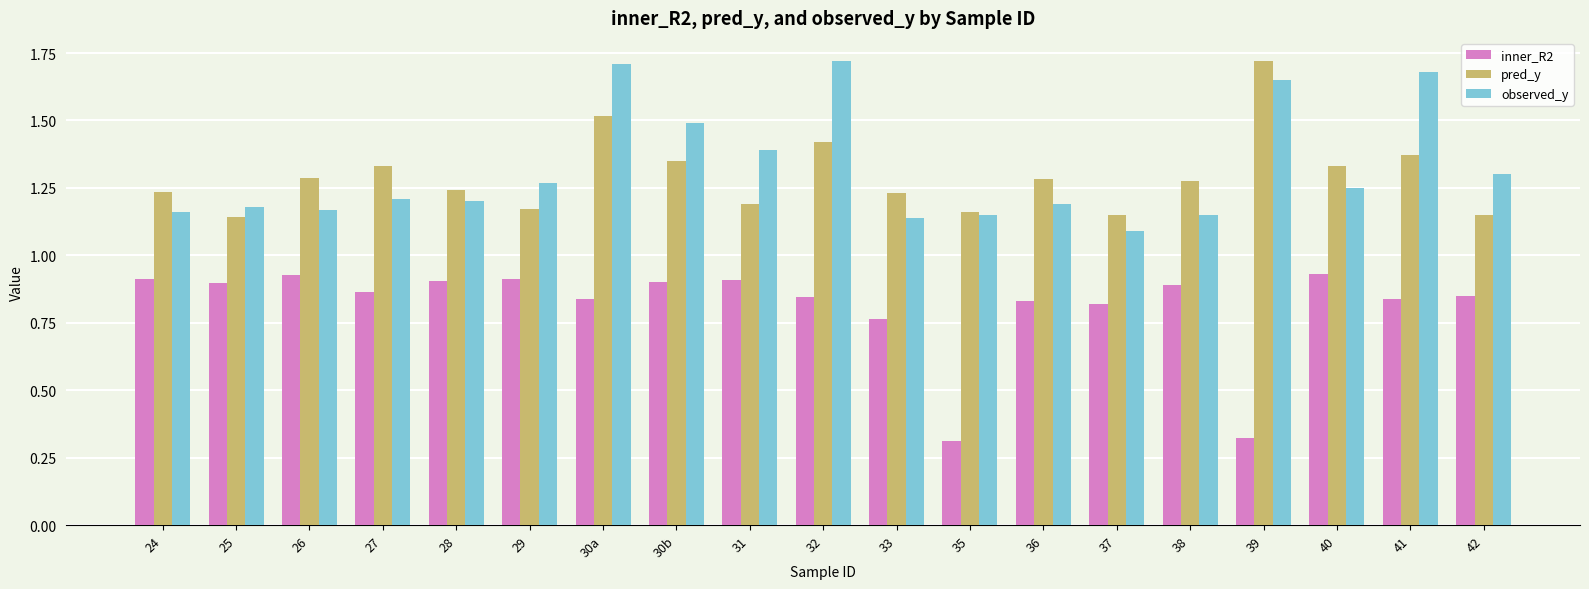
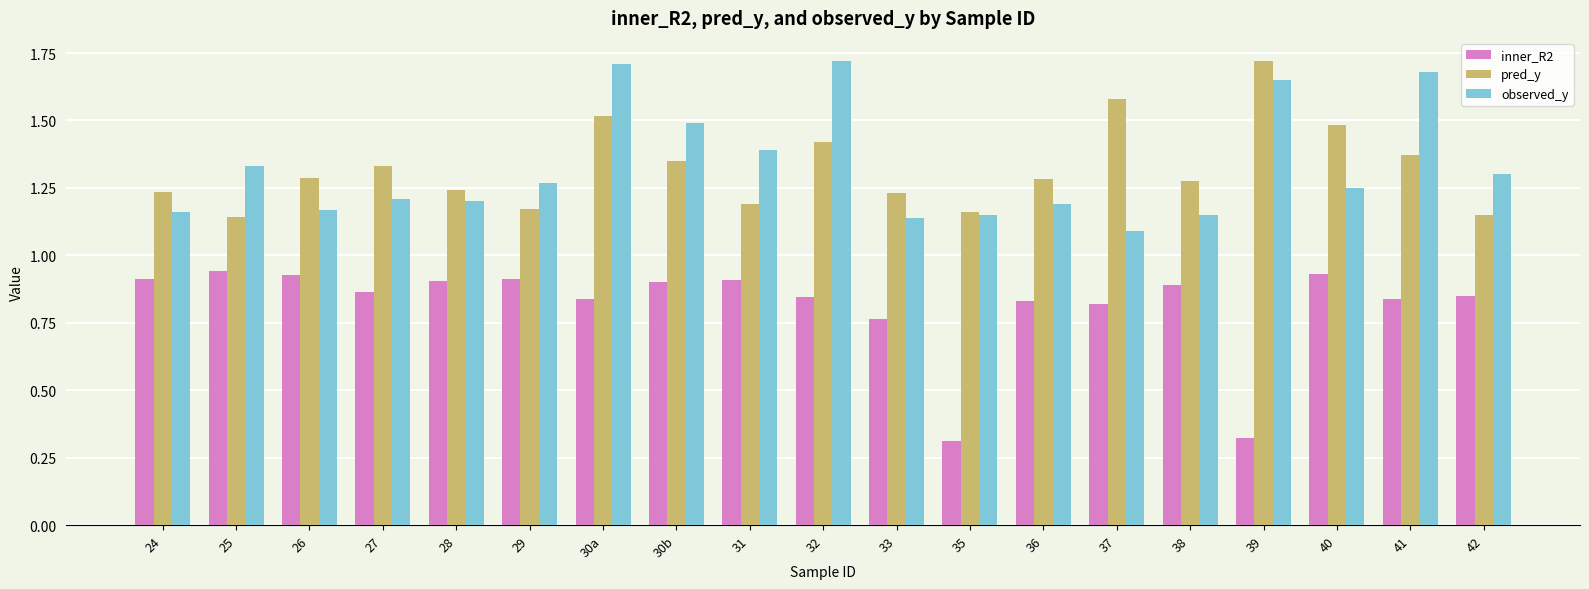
  {
    "inner_R2": {
      "24": 0.91,
-     "25": 0.90,
+     "25": 0.94,
      "26": 0.93,
      "27": 0.86,
      "28": 0.90,
      "29": 0.91,
      "30a": 0.84,
      "30b": 0.90,
      "31": 0.91,
      "32": 0.85,
      "33": 0.76,
      "35": 0.31,
      "36": 0.83,
      "37": 0.82,
      "38": 0.89,
      "39": 0.32,
      "40": 0.93,
      "41": 0.84,
      "42": 0.85
    },
    "pred_y": {
      "24": 1.23,
      "25": 1.14,
      "26": 1.29,
      "27": 1.33,
      "28": 1.24,
      "29": 1.17,
      "30a": 1.52,
      "30b": 1.35,
      "31": 1.19,
      "32": 1.42,
      "33": 1.23,
      "35": 1.16,
      "36": 1.28,
-     "37": 1.15,
+     "37": 1.58,
      "38": 1.28,
      "39": 1.72,
-     "40": 1.33,
+     "40": 1.48,
      "41": 1.37,
      "42": 1.15
    },
    "observed_y": {
      "24": 1.16,
-     "25": 1.18,
+     "25": 1.33,
      "26": 1.17,
      "27": 1.21,
      "28": 1.20,
      "29": 1.27,
      "30a": 1.71,
      "30b": 1.49,
      "31": 1.39,
      "32": 1.72,
      "33": 1.14,
      "35": 1.15,
      "36": 1.19,
      "37": 1.09,
      "38": 1.15,
      "39": 1.65,
      "40": 1.25,
      "41": 1.68,
      "42": 1.30
    }
  }
